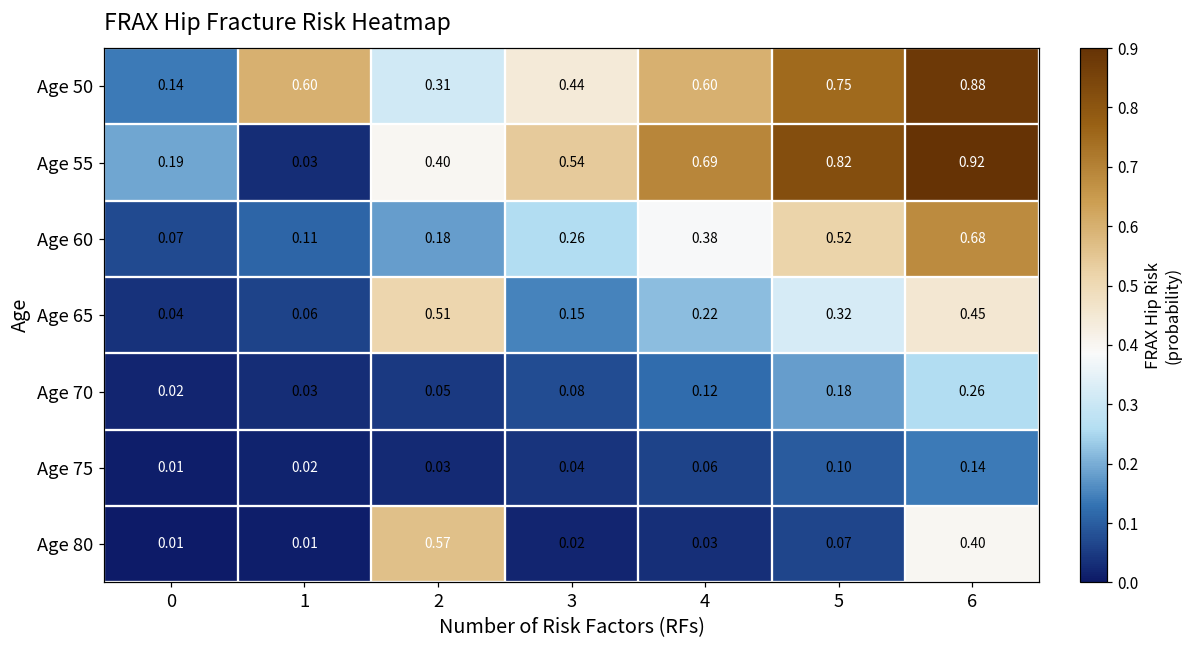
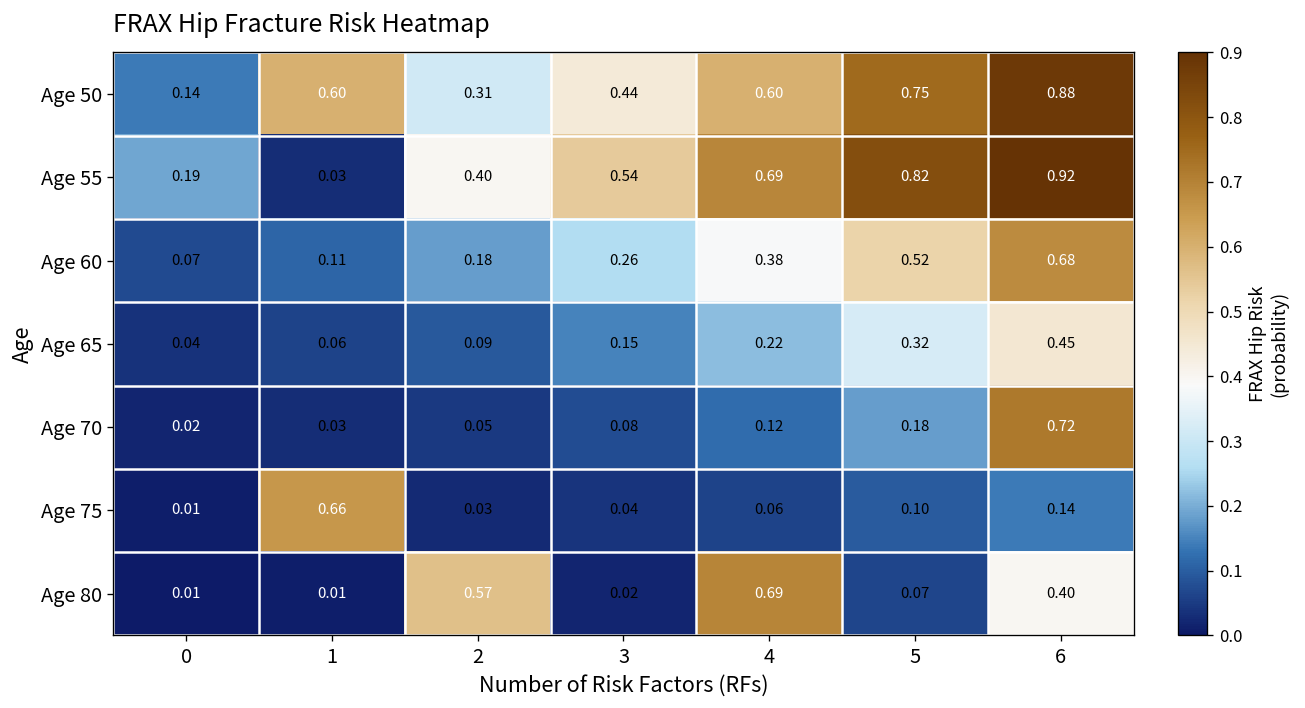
  {
    "Age 50": {
      "0": 0.14,
      "1": 0.60,
      "2": 0.31,
      "3": 0.44,
      "4": 0.60,
      "5": 0.75,
      "6": 0.88
    },
    "Age 55": {
      "0": 0.19,
      "1": 0.03,
      "2": 0.40,
      "3": 0.54,
      "4": 0.69,
      "5": 0.82,
      "6": 0.92
    },
    "Age 60": {
      "0": 0.07,
      "1": 0.11,
      "2": 0.18,
      "3": 0.26,
      "4": 0.38,
      "5": 0.52,
      "6": 0.68
    },
    "Age 65": {
      "0": 0.04,
      "1": 0.06,
-     "2": 0.51,
+     "2": 0.09,
      "3": 0.15,
      "4": 0.22,
      "5": 0.32,
      "6": 0.45
    },
    "Age 70": {
      "0": 0.02,
      "1": 0.03,
      "2": 0.05,
      "3": 0.08,
      "4": 0.12,
      "5": 0.18,
-     "6": 0.26
+     "6": 0.72
    },
    "Age 75": {
      "0": 0.01,
-     "1": 0.02,
+     "1": 0.66,
      "2": 0.03,
      "3": 0.04,
      "4": 0.06,
      "5": 0.10,
      "6": 0.14
    },
    "Age 80": {
      "0": 0.01,
      "1": 0.01,
      "2": 0.57,
      "3": 0.02,
-     "4": 0.03,
+     "4": 0.69,
      "5": 0.07,
      "6": 0.40
    }
  }
